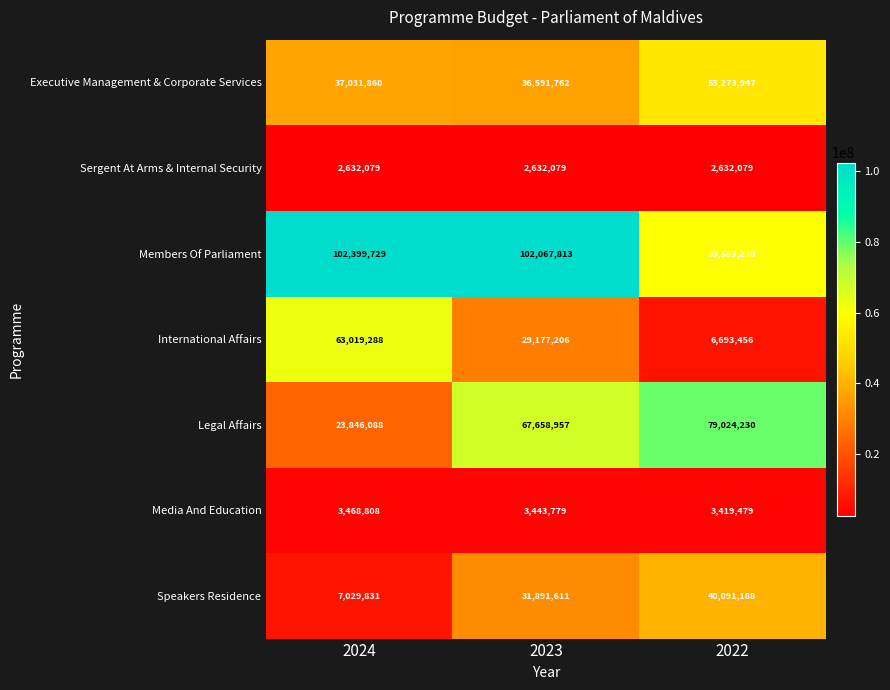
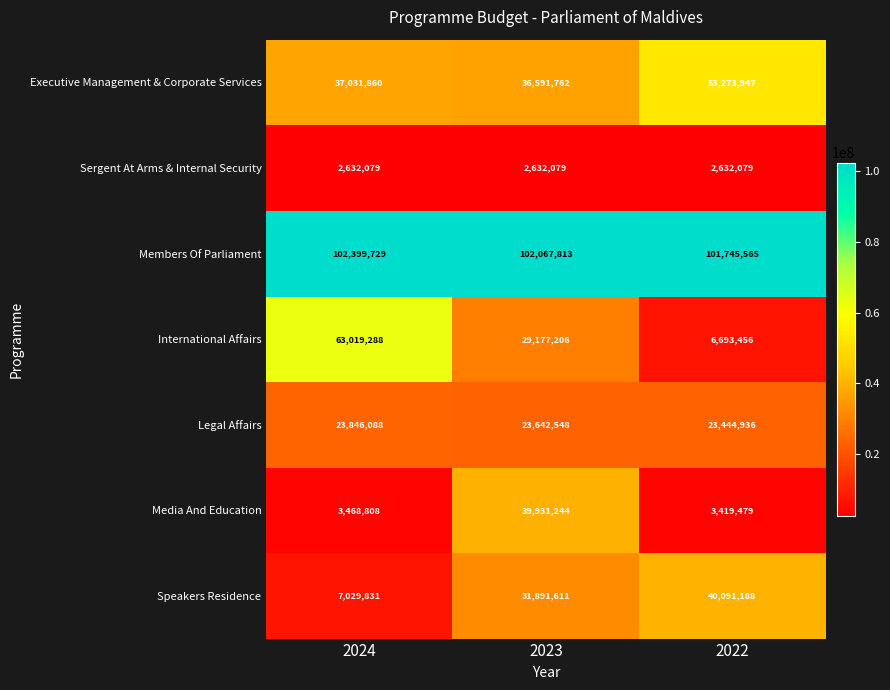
  {
    "Executive Management & Corporate Services": {
      "2024": "37,031,860",
      "2023": "36,591,762",
      "2022": "53,273,947"
    },
    "Sergent At Arms & Internal Security": {
      "2024": "2,632,079",
      "2023": "2,632,079",
      "2022": "2,632,079"
    },
    "Members Of Parliament": {
      "2024": "102,399,729",
      "2023": "102,067,813",
-     "2022": "59,583,270"
+     "2022": "101,745,565"
    },
    "International Affairs": {
      "2024": "63,019,288",
      "2023": "29,177,206",
      "2022": "6,693,456"
    },
    "Legal Affairs": {
      "2024": "23,846,088",
-     "2023": "67,658,957",
-     "2022": "79,024,230"
+     "2023": "23,642,548",
+     "2022": "23,444,936"
    },
    "Media And Education": {
      "2024": "3,468,808",
-     "2023": "3,443,779",
+     "2023": "39,931,244",
      "2022": "3,419,479"
    },
    "Speakers Residence": {
      "2024": "7,029,831",
      "2023": "31,891,611",
      "2022": "40,091,188"
    }
  }
